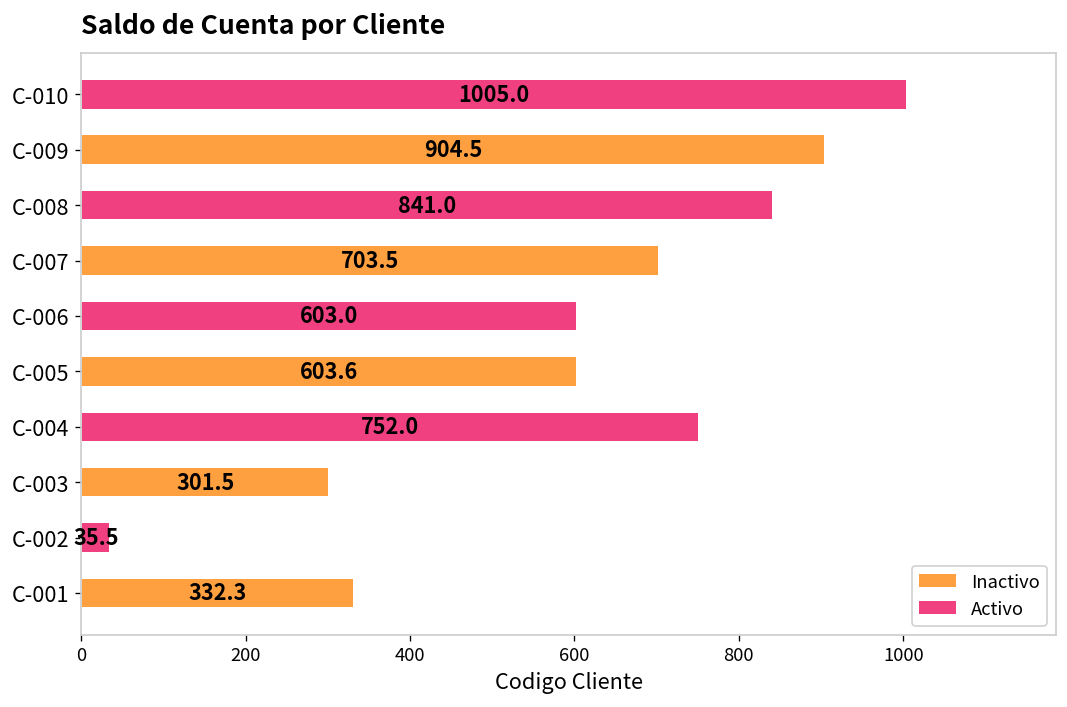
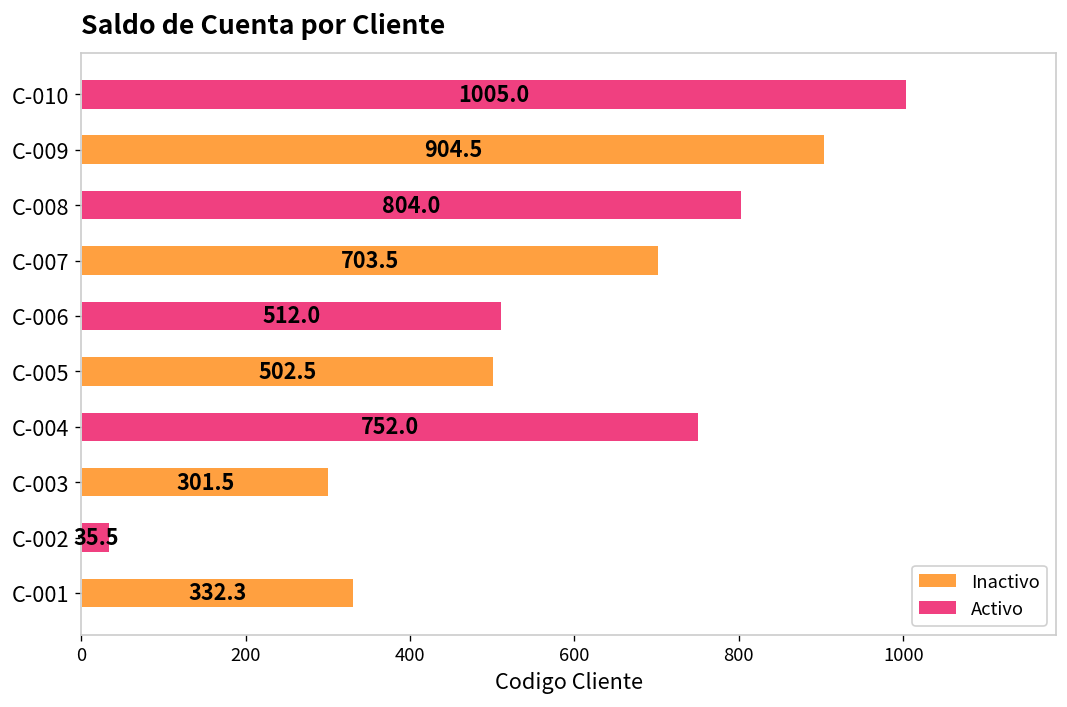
  {
    "C-010": 1005.0,
    "C-009": 904.5,
-   "C-008": 841.0,
+   "C-008": 804.0,
    "C-007": 703.5,
-   "C-006": 603.0,
-   "C-005": 603.6,
+   "C-006": 512.0,
+   "C-005": 502.5,
    "C-004": 752.0,
    "C-003": 301.5,
    "C-002": 35.5,
    "C-001": 332.3
  }
